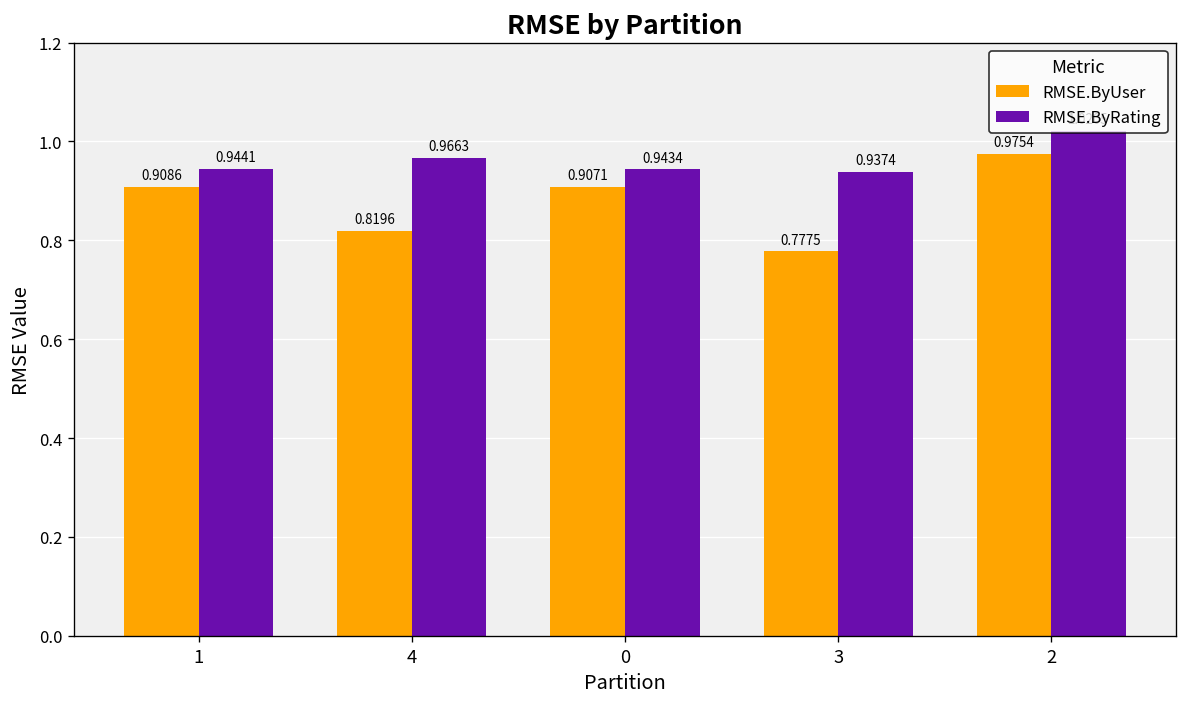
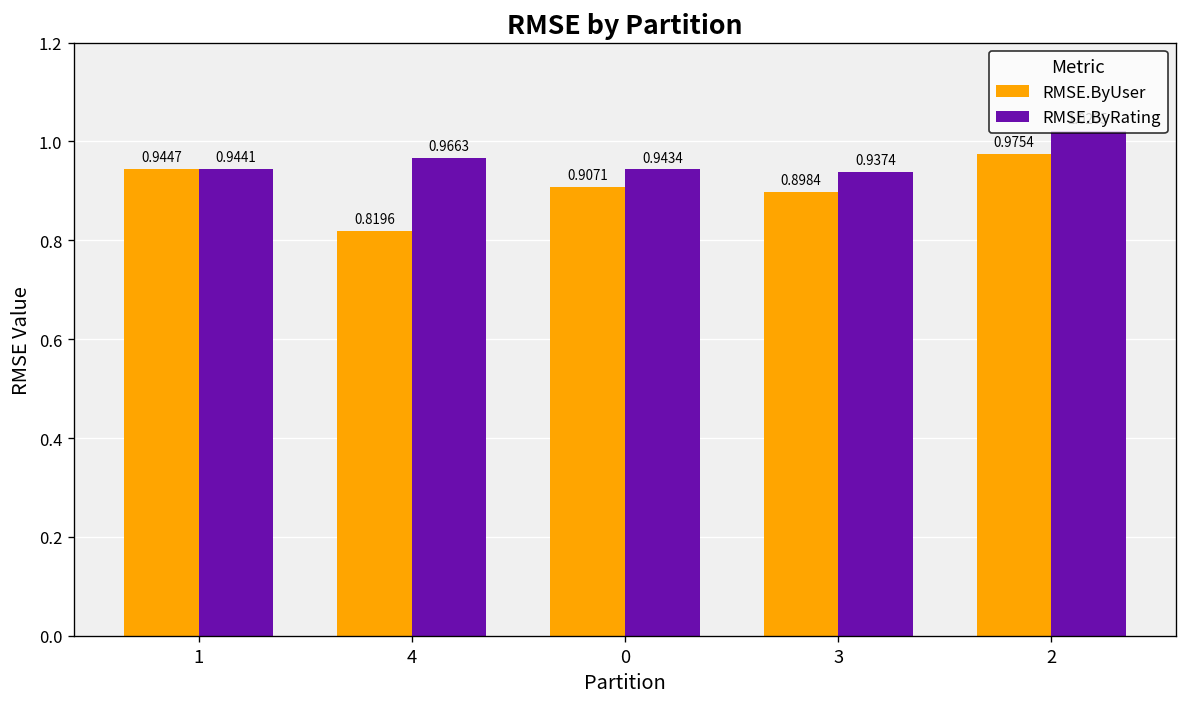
  {
    "RMSE.ByUser": {
-     "1": 0.9086,
+     "1": 0.9447,
      "4": 0.8196,
      "0": 0.9071,
-     "3": 0.7775,
+     "3": 0.8984,
      "2": 0.9754
    },
    "RMSE.ByRating": {
      "1": 0.9441,
      "4": 0.9663,
      "0": 0.9434,
      "3": 0.9374
    }
  }
